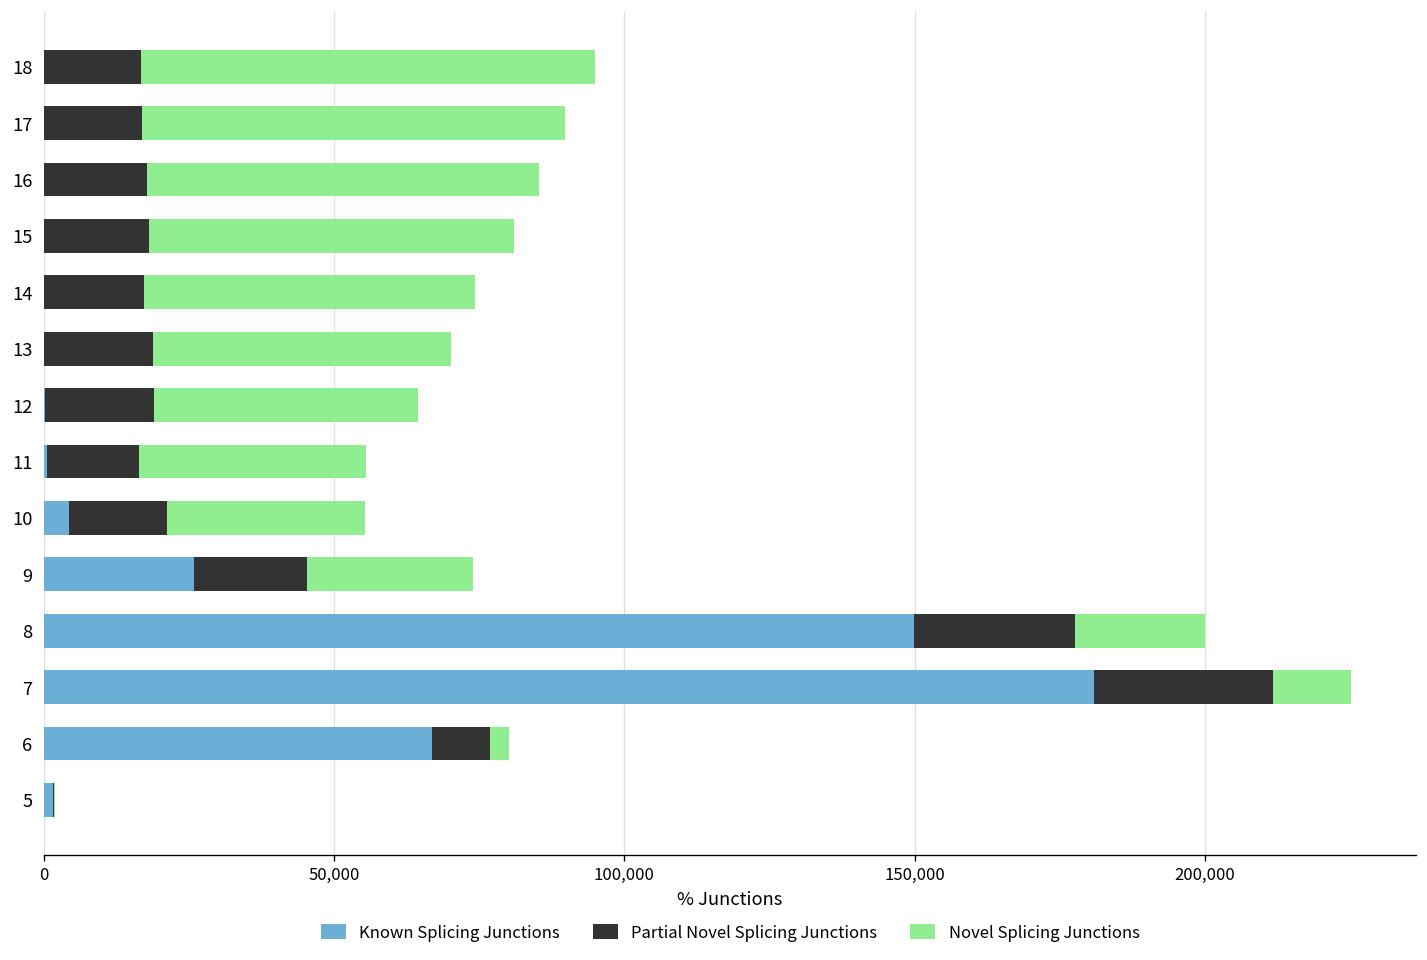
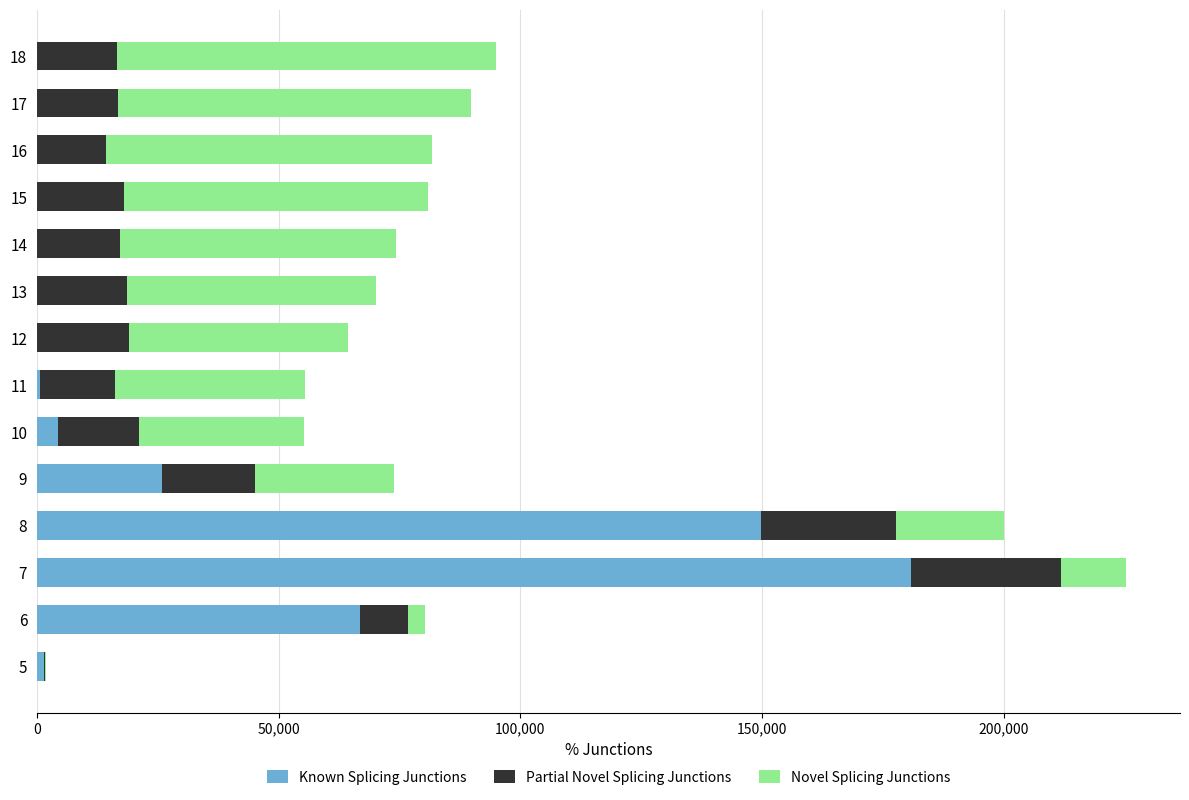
  {
    "Known Splicing Junctions": {
      "18": "0",
      "17": "0",
      "16": "0",
      "15": "0",
      "14": "0",
      "11": "1,000",
      "10": "4,000",
      "9": "26,000",
      "8": "150,000",
      "7": "181,000",
      "6": "67,000",
      "5": "1,000"
    },
    "Partial Novel Splicing Junctions": {
      "18": "17,000",
      "17": "17,000",
-     "16": "18,000",
+     "16": "14,000",
      "15": "18,000",
      "14": "17,000",
      "13": "19,000",
      "12": "19,000",
      "11": "16,000",
      "10": "17,000",
      "9": "19,000",
      "8": "28,000",
      "7": "31,000",
      "6": "10,000"
    },
    "Novel Splicing Junctions": {
      "18": "78,000",
      "17": "73,000",
      "16": "68,000",
      "15": "63,000",
      "14": "57,000",
      "13": "51,000",
      "12": "45,000",
      "11": "39,000",
      "10": "34,000",
      "9": "29,000",
      "8": "22,000",
      "7": "13,000",
      "6": "3,000"
    }
  }
